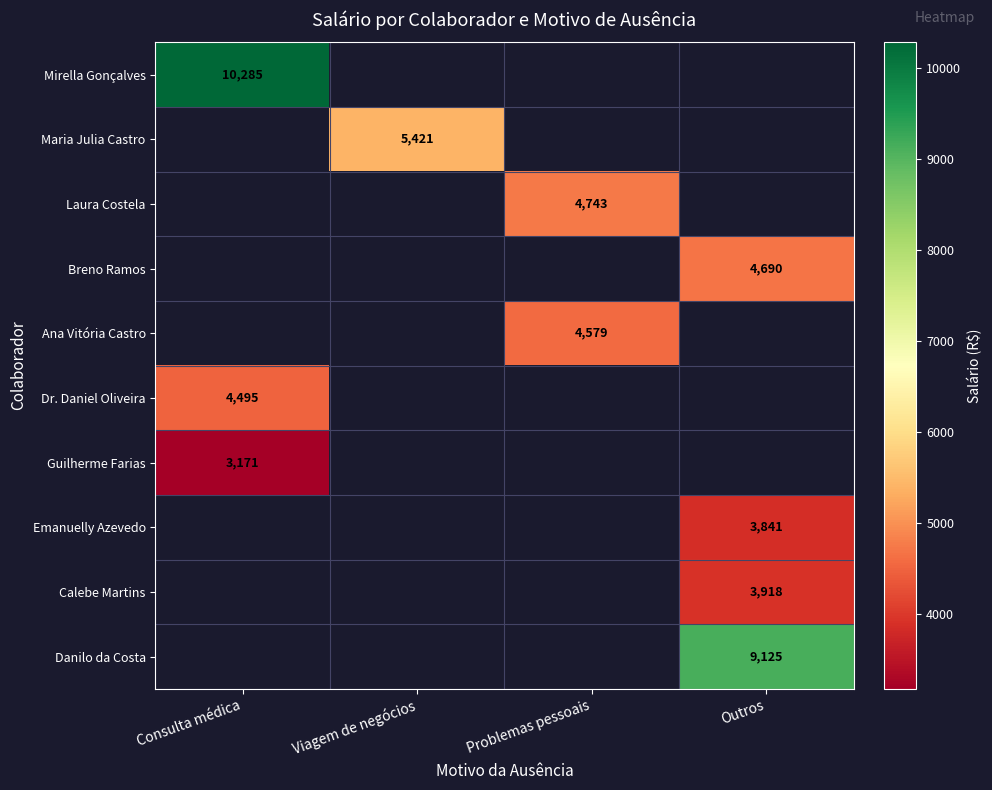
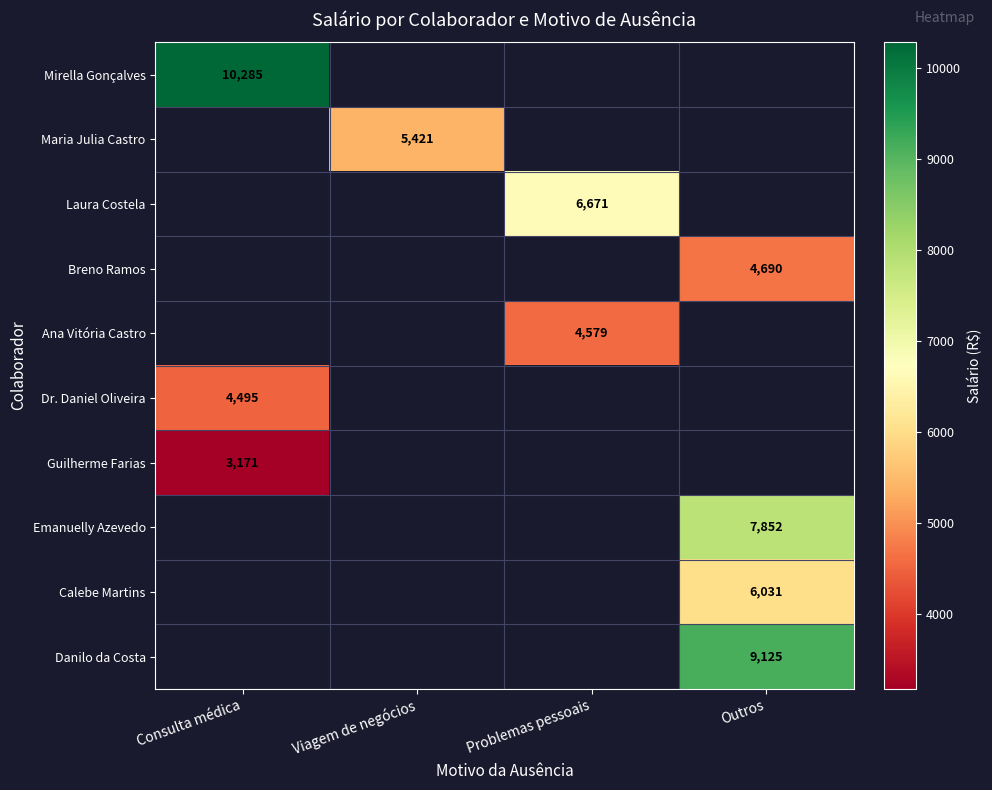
  {
    "Mirella Gonçalves": {
      "Consulta médica": "10,285"
    },
    "Maria Julia Castro": {
      "Viagem de negócios": "5,421"
    },
    "Laura Costela": {
-     "Problemas pessoais": "4,743"
+     "Problemas pessoais": "6,671"
    },
    "Breno Ramos": {
      "Outros": "4,690"
    },
    "Ana Vitória Castro": {
      "Problemas pessoais": "4,579"
    },
    "Dr. Daniel Oliveira": {
      "Consulta médica": "4,495"
    },
    "Guilherme Farias": {
      "Consulta médica": "3,171"
    },
    "Emanuelly Azevedo": {
-     "Outros": "3,841"
+     "Outros": "7,852"
    },
    "Calebe Martins": {
-     "Outros": "3,918"
+     "Outros": "6,031"
    },
    "Danilo da Costa": {
      "Outros": "9,125"
    }
  }
